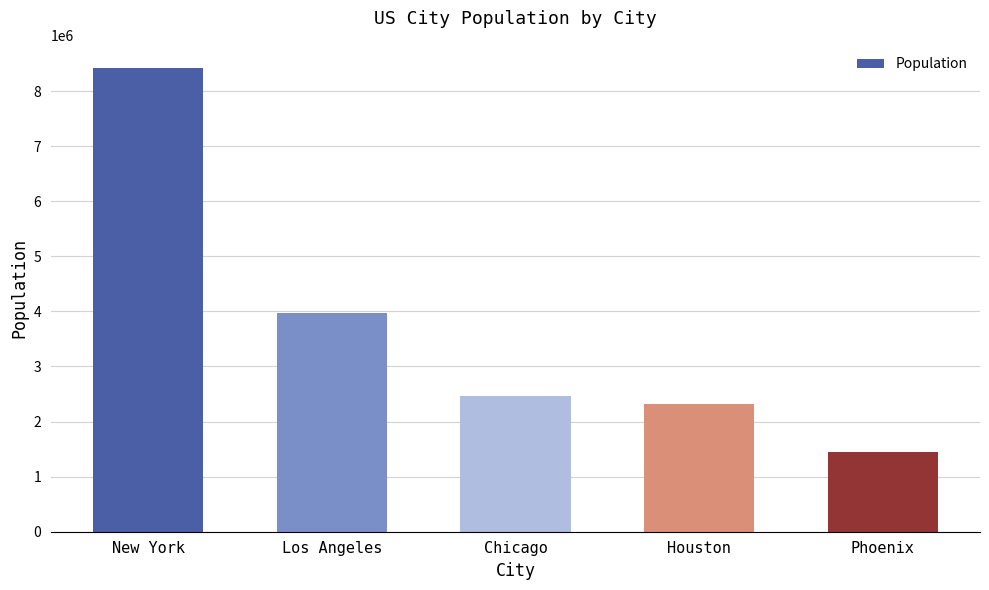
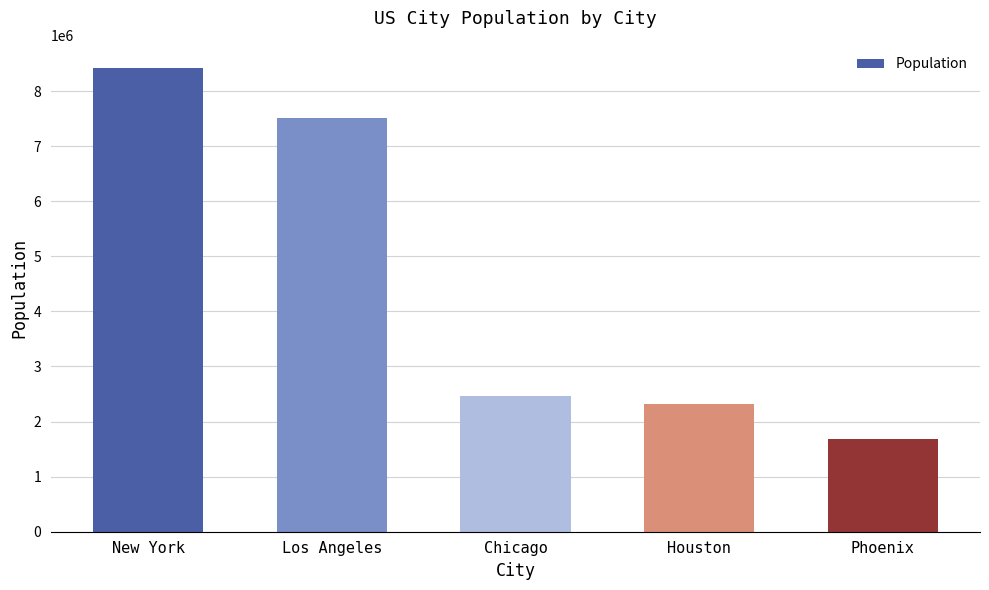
  {
    "New York": 8400000,
-   "Los Angeles": 4000000,
+   "Los Angeles": 7500000,
    "Chicago": 2500000,
    "Houston": 2300000,
-   "Phoenix": 1400000
+   "Phoenix": 1700000
  }
